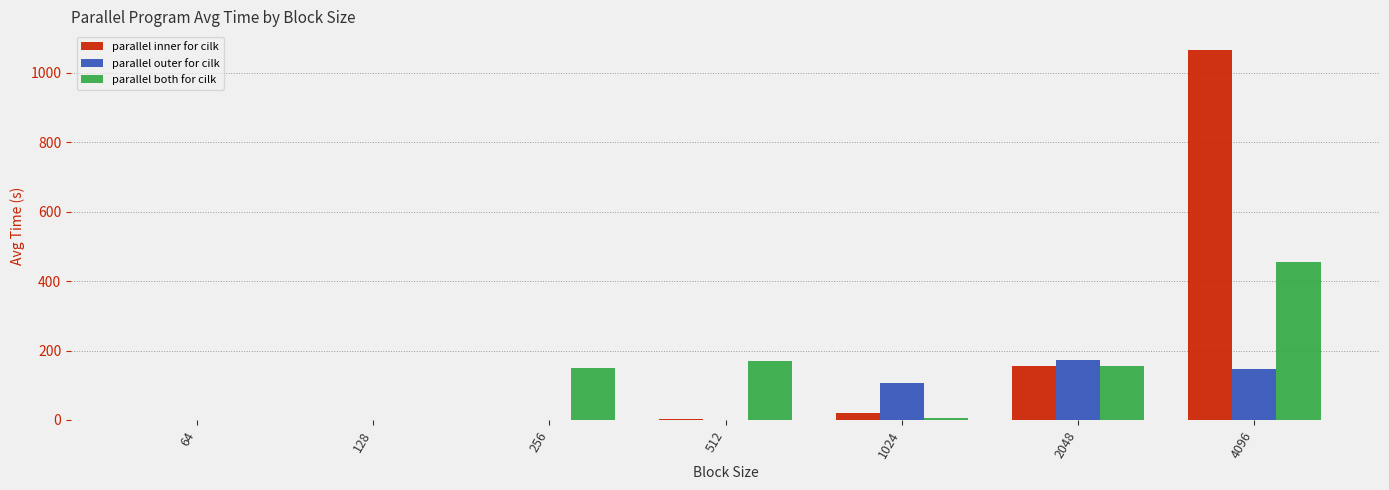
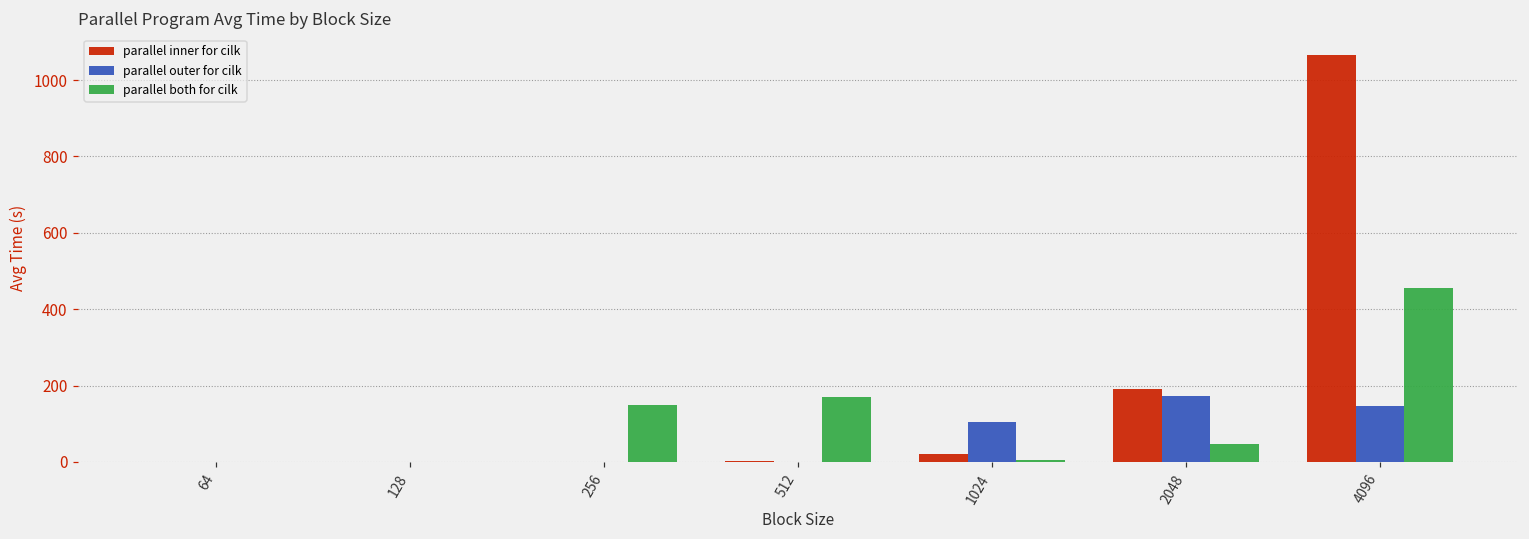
  {
    "parallel inner for cilk": {
      "1024": 20,
-     "2048": 160,
+     "2048": 190,
      "4096": 1070
    },
    "parallel outer for cilk": {
      "1024": 110,
      "2048": 170,
      "4096": 150
    },
    "parallel both for cilk": {
      "256": 150,
      "512": 170,
-     "2048": 150,
+     "2048": 50,
      "4096": 460
    }
  }
